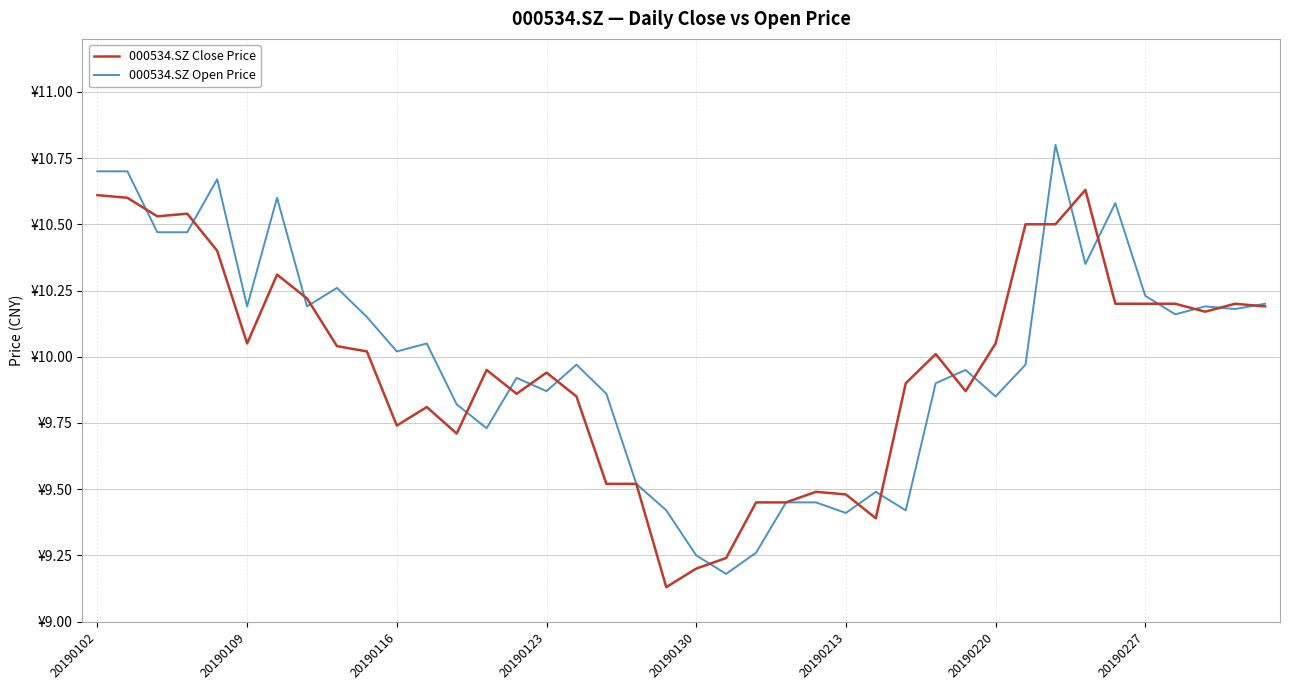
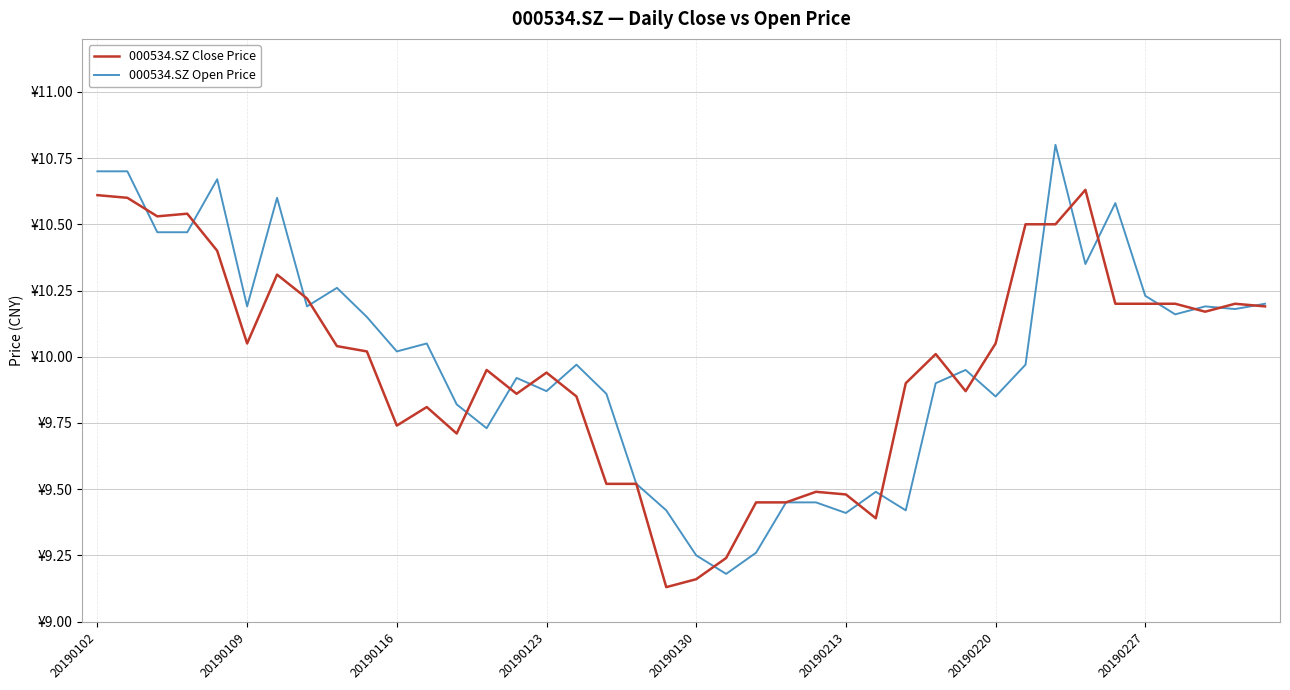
  {
    "000534.SZ Close Price": {
      "20190102": "¥10.61",
      "20190109": "¥10.05",
      "20190116": "¥9.74",
      "20190123": "¥9.94",
-     "20190130": "¥9.20",
+     "20190130": "¥9.16",
      "20190213": "¥9.48",
      "20190220": "¥10.05",
      "20190227": "¥10.20"
    },
    "000534.SZ Open Price": {
      "20190102": "¥10.70",
      "20190109": "¥10.19",
      "20190116": "¥10.02",
      "20190123": "¥9.87",
      "20190130": "¥9.25",
      "20190213": "¥9.41",
      "20190220": "¥9.85",
      "20190227": "¥10.23"
    }
  }
